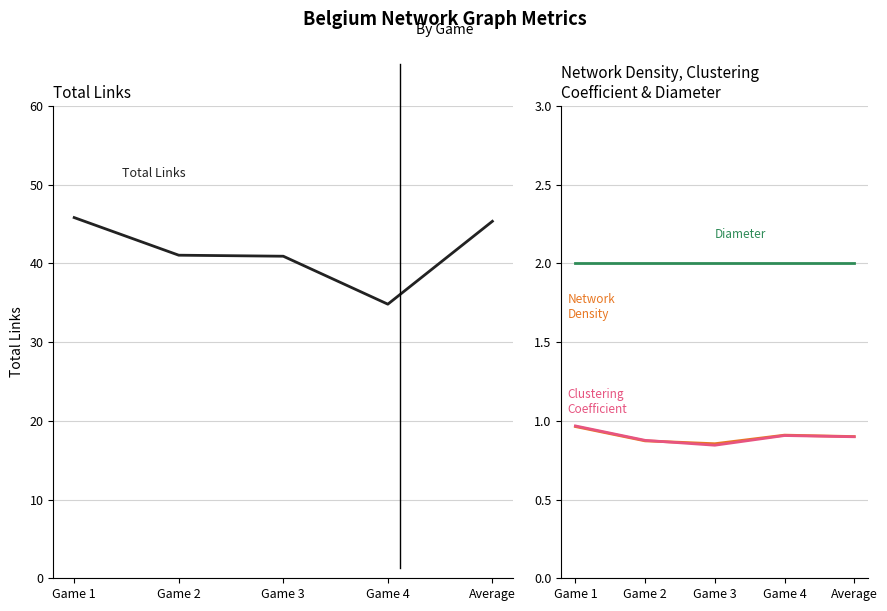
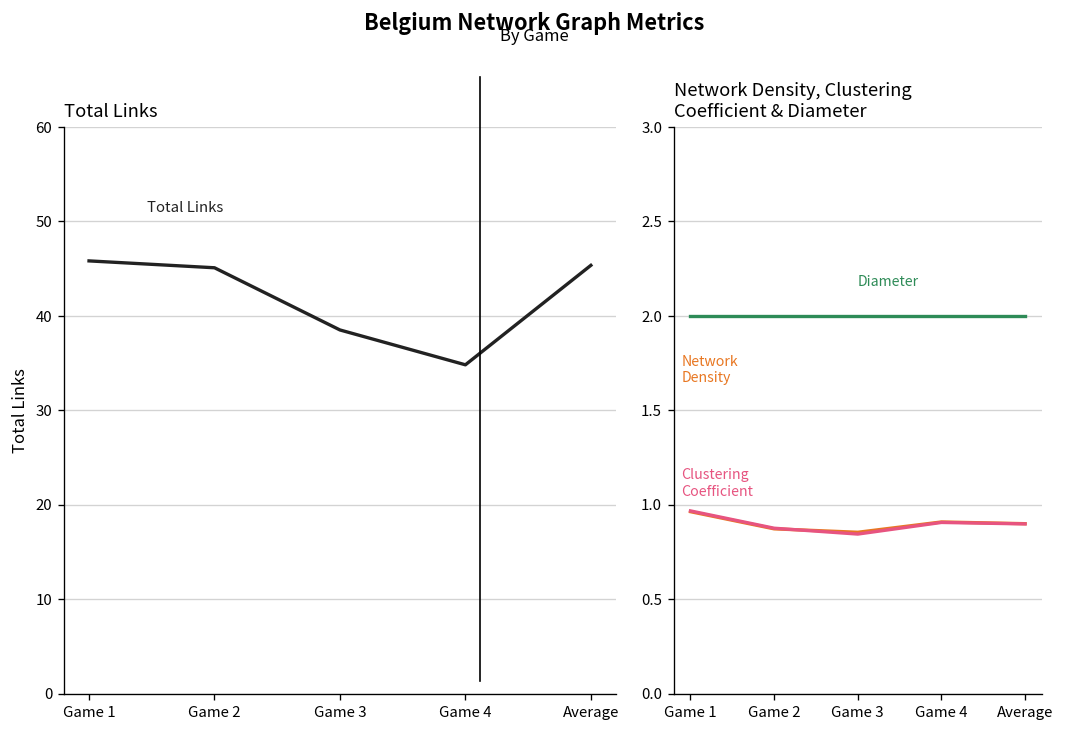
  {
    "Total Links": {
      "Game 1": 46,
-     "Game 2": 41,
-     "Game 3": 41,
+     "Game 2": 45,
+     "Game 3": 39,
      "Game 4": 35,
      "Average": 45
    }
  }
